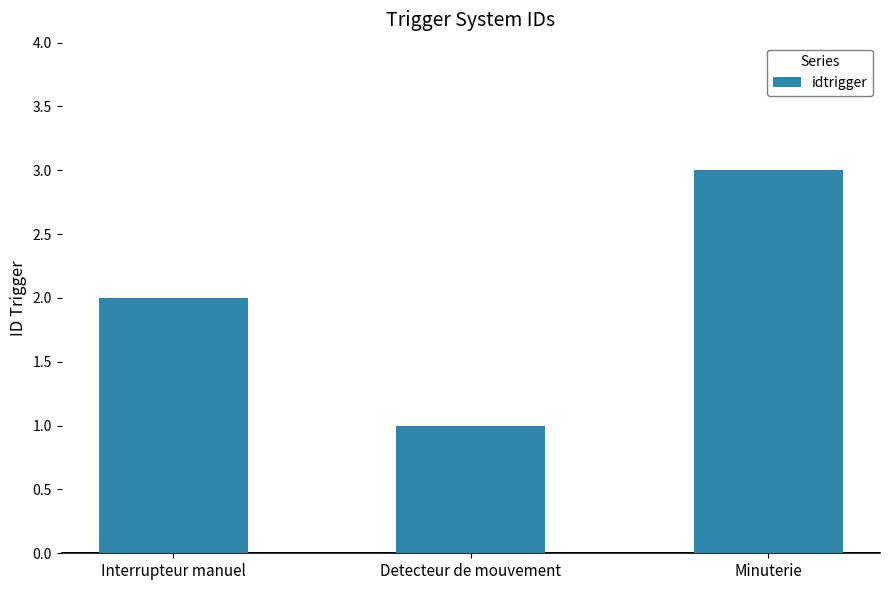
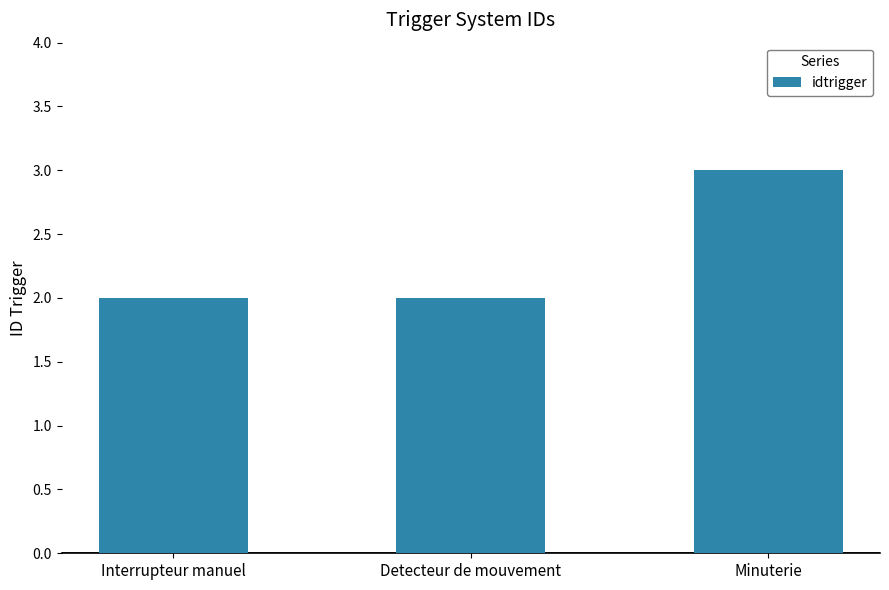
  {
    "Interrupteur manuel": 2,
-   "Detecteur de mouvement": 1,
+   "Detecteur de mouvement": 2,
    "Minuterie": 3
  }
